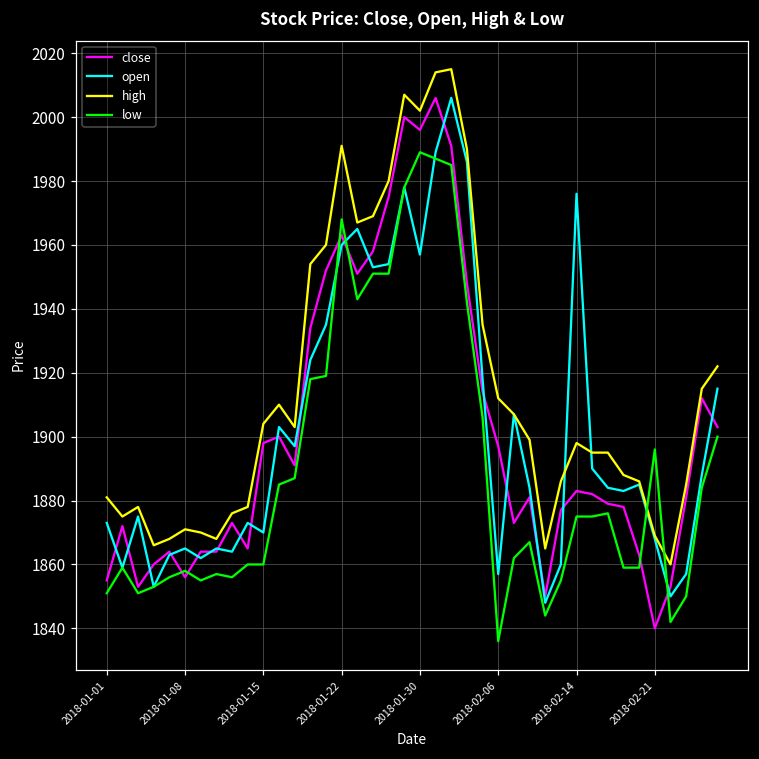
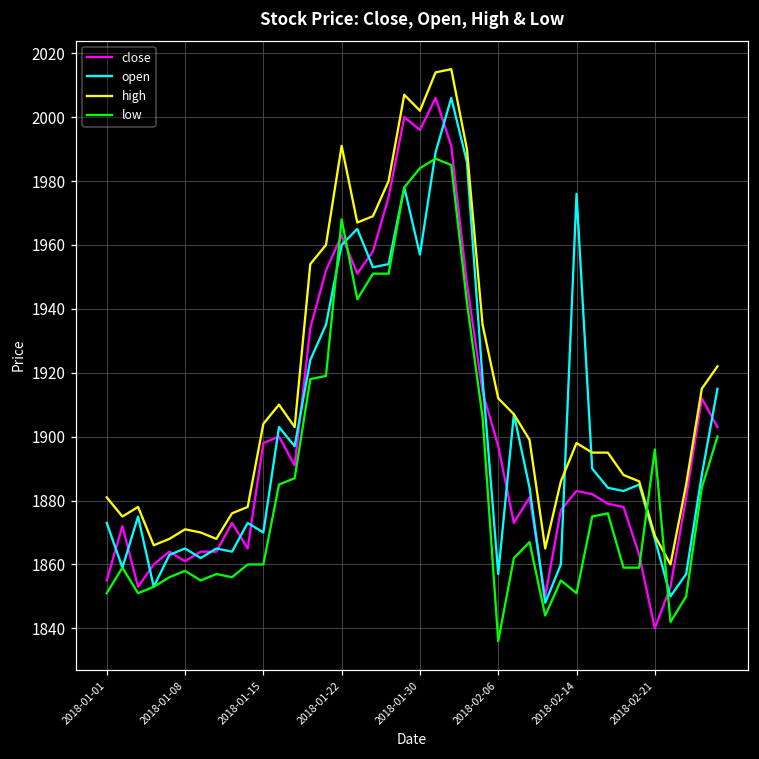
  {
    "close": {
      "2018-01-01": 1855,
-     "2018-01-08": 1856,
+     "2018-01-08": 1861,
      "2018-01-15": 1898,
      "2018-01-22": 1963,
      "2018-01-30": 1996,
      "2018-02-06": 1897,
      "2018-02-14": 1883,
      "2018-02-21": 1840
    },
    "open": {
      "2018-01-01": 1873,
      "2018-01-08": 1865,
      "2018-01-15": 1870,
      "2018-01-22": 1960,
      "2018-01-30": 1957,
      "2018-02-06": 1857,
      "2018-02-14": 1976,
      "2018-02-21": 1868
    },
    "high": {
      "2018-01-01": 1881,
      "2018-01-08": 1871,
      "2018-01-15": 1904,
      "2018-01-22": 1991,
      "2018-01-30": 2002,
      "2018-02-06": 1912,
      "2018-02-14": 1898,
      "2018-02-21": 1869
    },
    "low": {
      "2018-01-01": 1851,
      "2018-01-08": 1858,
      "2018-01-15": 1860,
      "2018-01-22": 1968,
-     "2018-01-30": 1989,
+     "2018-01-30": 1984,
      "2018-02-06": 1836,
-     "2018-02-14": 1875,
+     "2018-02-14": 1851,
      "2018-02-21": 1896
    }
  }
